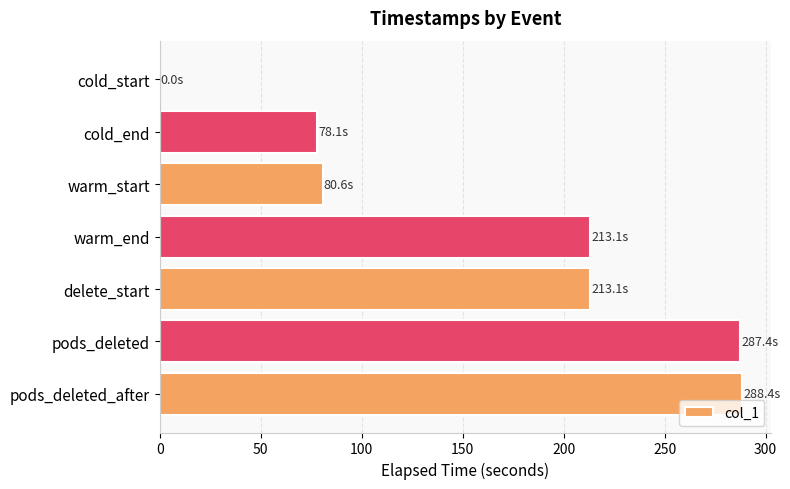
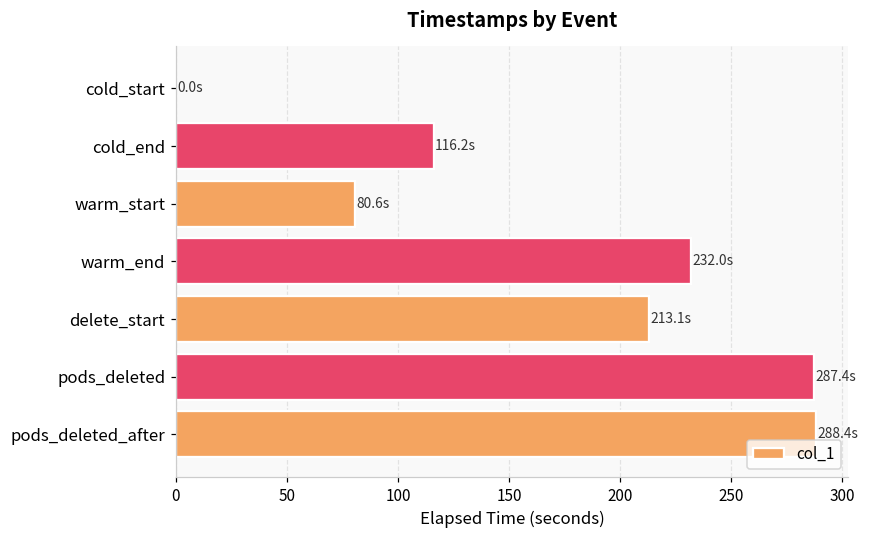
  {
    "cold_start": "0.0s",
-   "cold_end": "78.1s",
+   "cold_end": "116.2s",
    "warm_start": "80.6s",
-   "warm_end": "213.1s",
+   "warm_end": "232.0s",
    "delete_start": "213.1s",
    "pods_deleted": "287.4s",
    "pods_deleted_after": "288.4s"
  }
